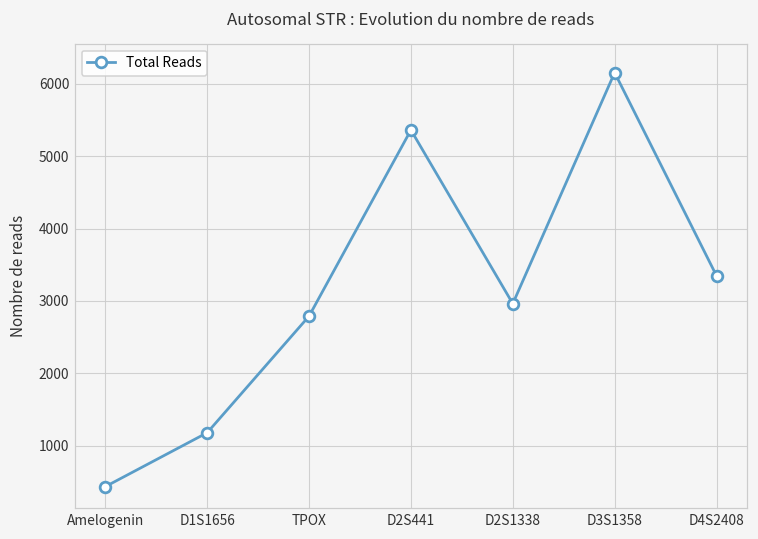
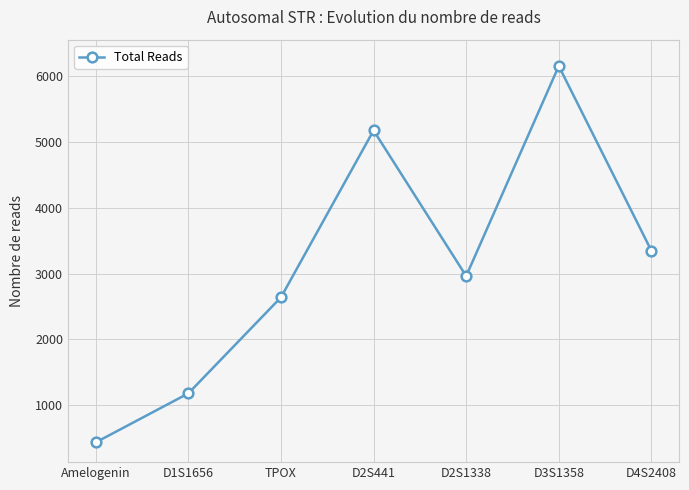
  {
    "Amelogenin": 400,
    "D1S1656": 1200,
-   "TPOX": 2800,
-   "D2S441": 5400,
+   "TPOX": 2600,
+   "D2S441": 5200,
    "D2S1338": 3000,
    "D3S1358": 6200,
    "D4S2408": 3300
  }
